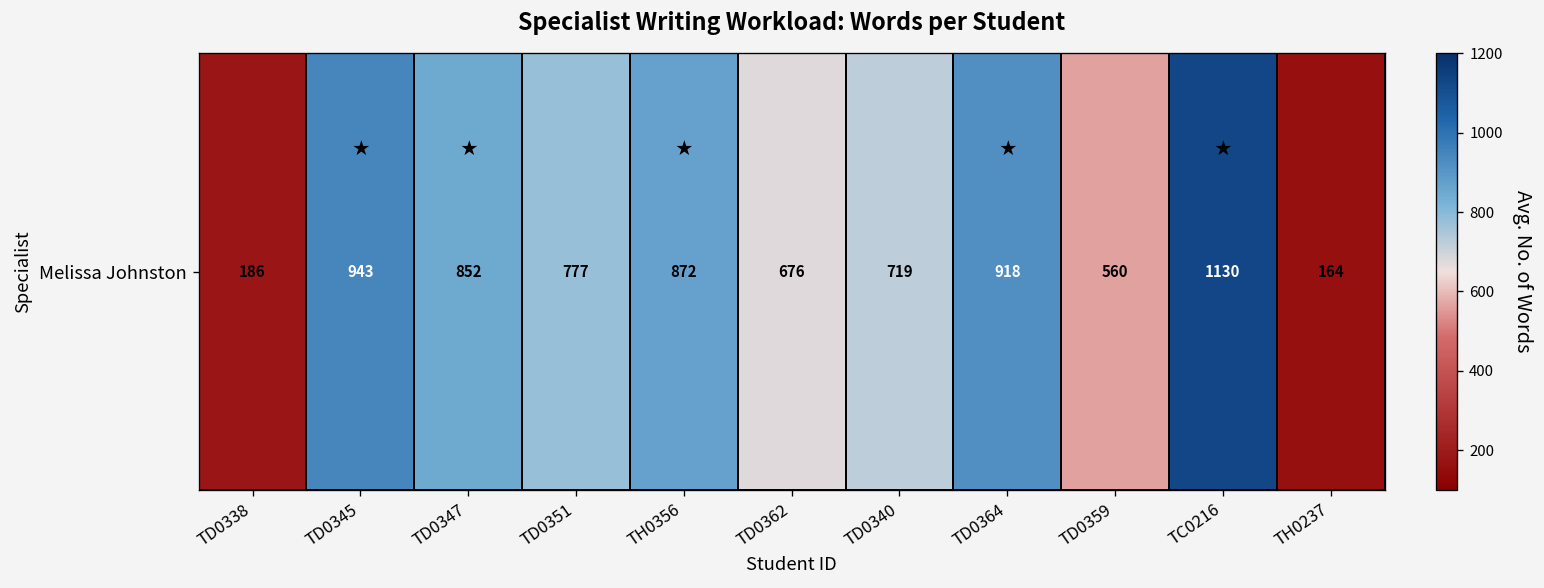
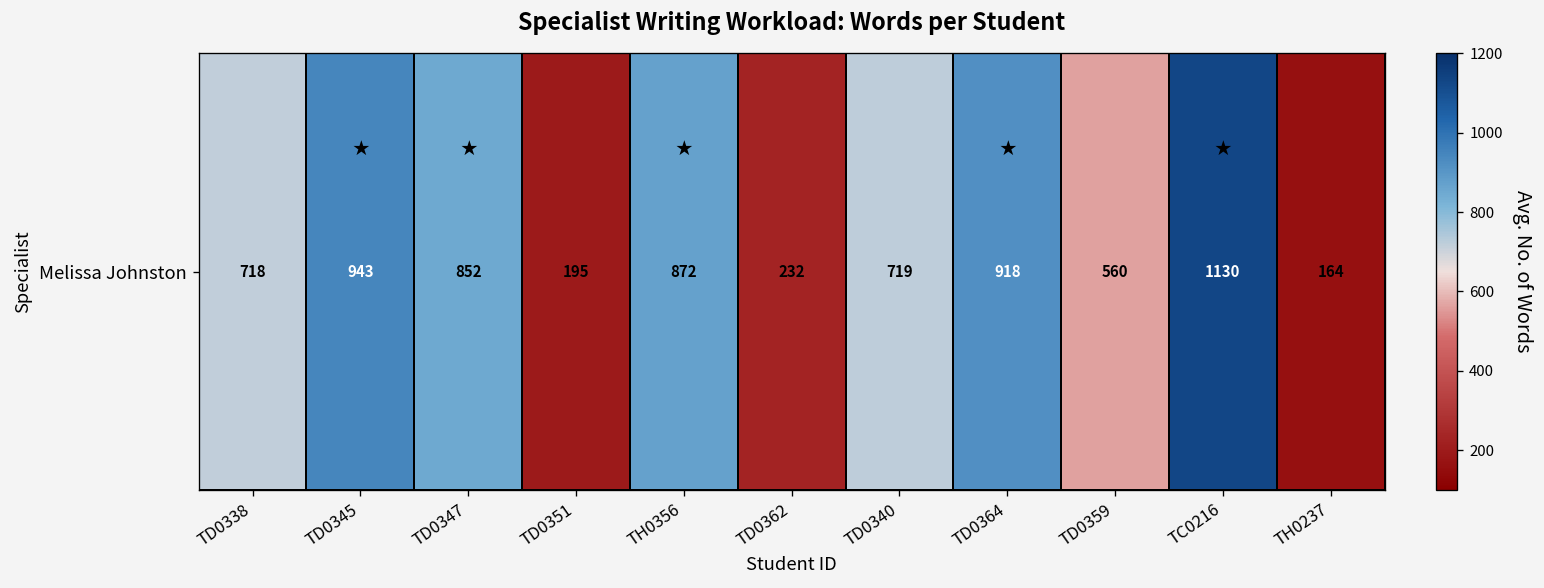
  {
    "Melissa Johnston": {
-     "TD0338": 186,
-     "TD0351": 777,
-     "TD0362": 676,
+     "TD0338": 718,
+     "TD0351": 195,
+     "TD0362": 232,
      "TD0340": 719,
      "TD0359": 560,
      "TH0237": 164
    }
  }
